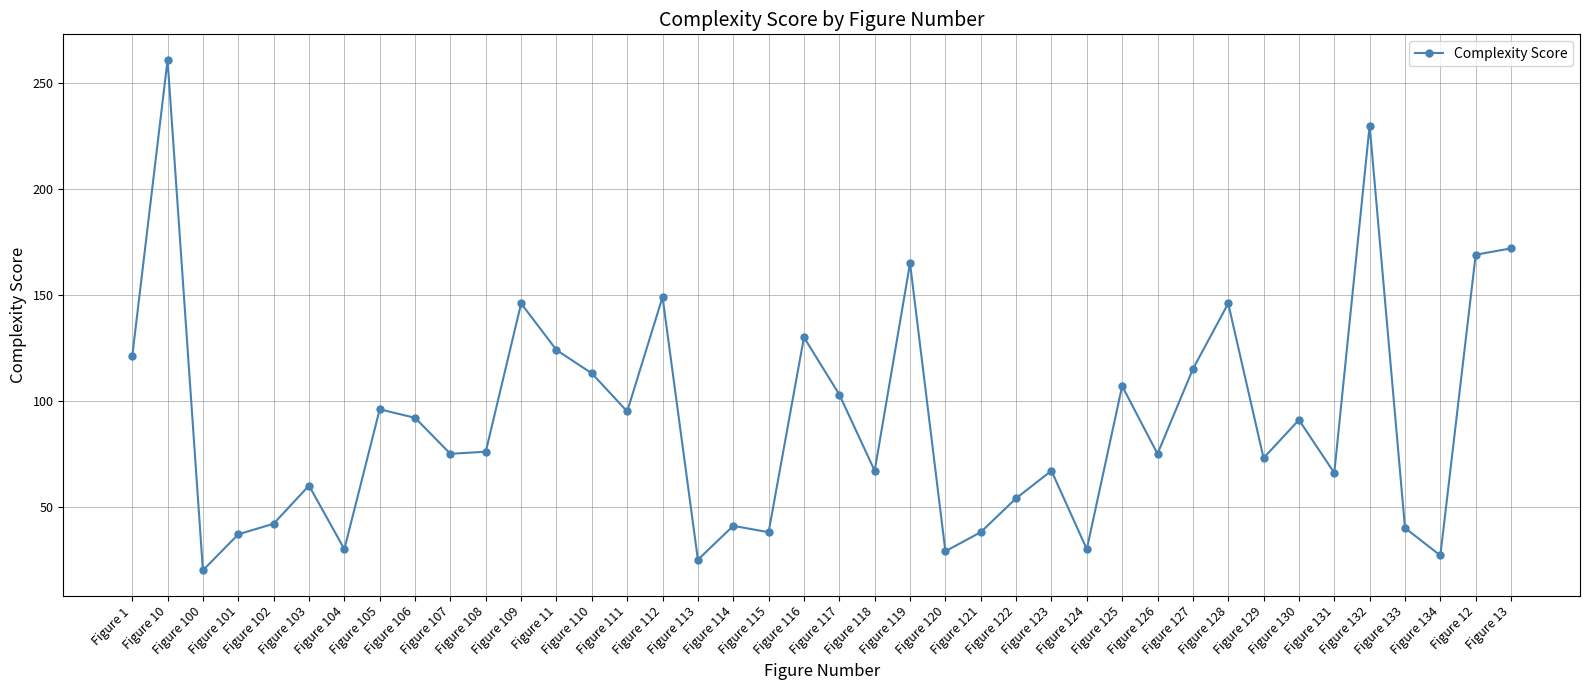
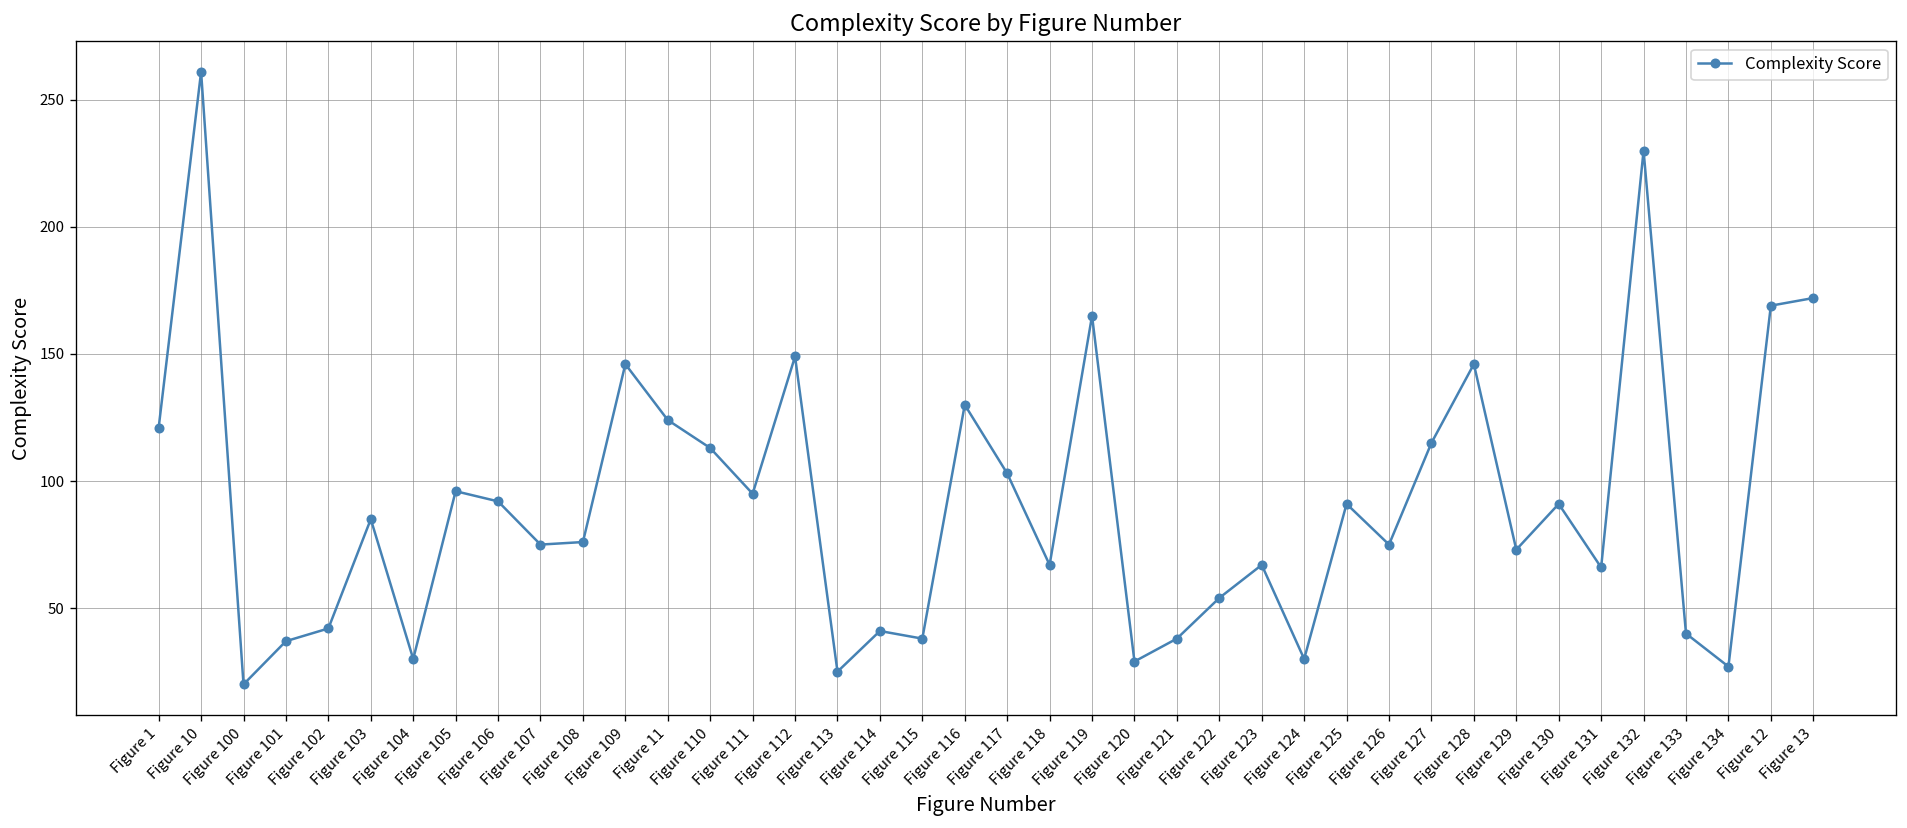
  {
    "Figure 1": 121,
    "Figure 10": 261,
    "Figure 100": 20,
    "Figure 101": 37,
    "Figure 102": 42,
-   "Figure 103": 60,
+   "Figure 103": 85,
    "Figure 104": 30,
    "Figure 105": 96,
    "Figure 106": 92,
    "Figure 107": 75,
    "Figure 108": 76,
    "Figure 109": 146,
    "Figure 11": 124,
    "Figure 110": 113,
    "Figure 111": 95,
    "Figure 112": 149,
    "Figure 113": 25,
    "Figure 114": 41,
    "Figure 115": 38,
    "Figure 116": 130,
    "Figure 117": 103,
    "Figure 118": 67,
    "Figure 119": 165,
    "Figure 120": 29,
    "Figure 121": 38,
    "Figure 122": 54,
    "Figure 123": 67,
    "Figure 124": 30,
-   "Figure 125": 107,
+   "Figure 125": 91,
    "Figure 126": 75,
    "Figure 127": 115,
    "Figure 128": 146,
    "Figure 129": 73,
    "Figure 130": 91,
    "Figure 131": 66,
    "Figure 132": 230,
    "Figure 133": 40,
    "Figure 134": 27,
    "Figure 12": 169,
    "Figure 13": 172
  }
